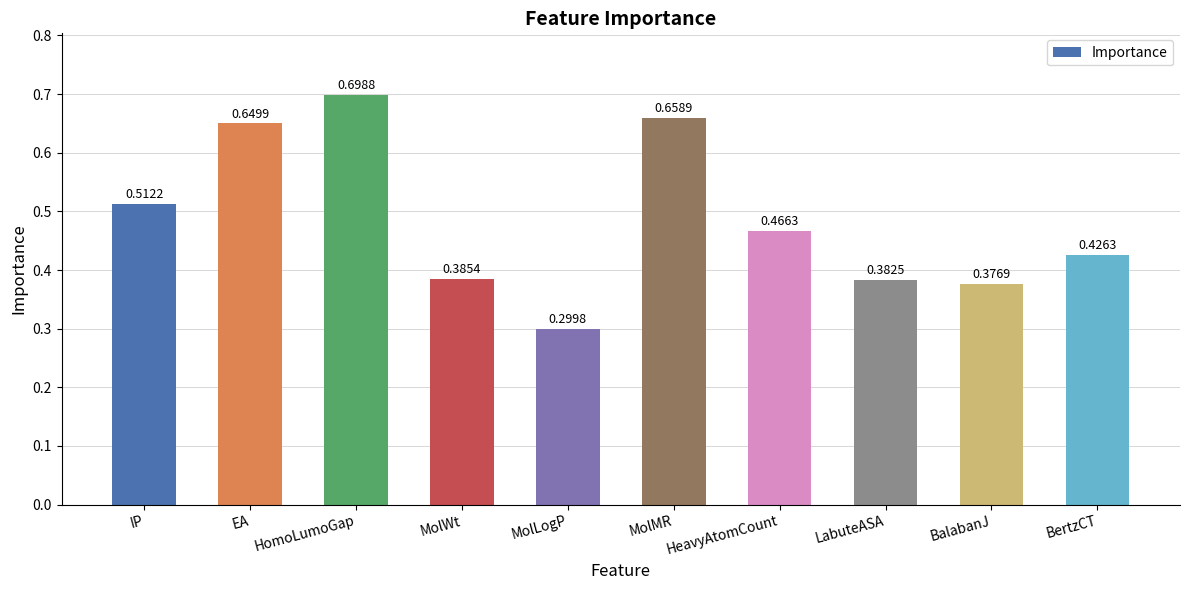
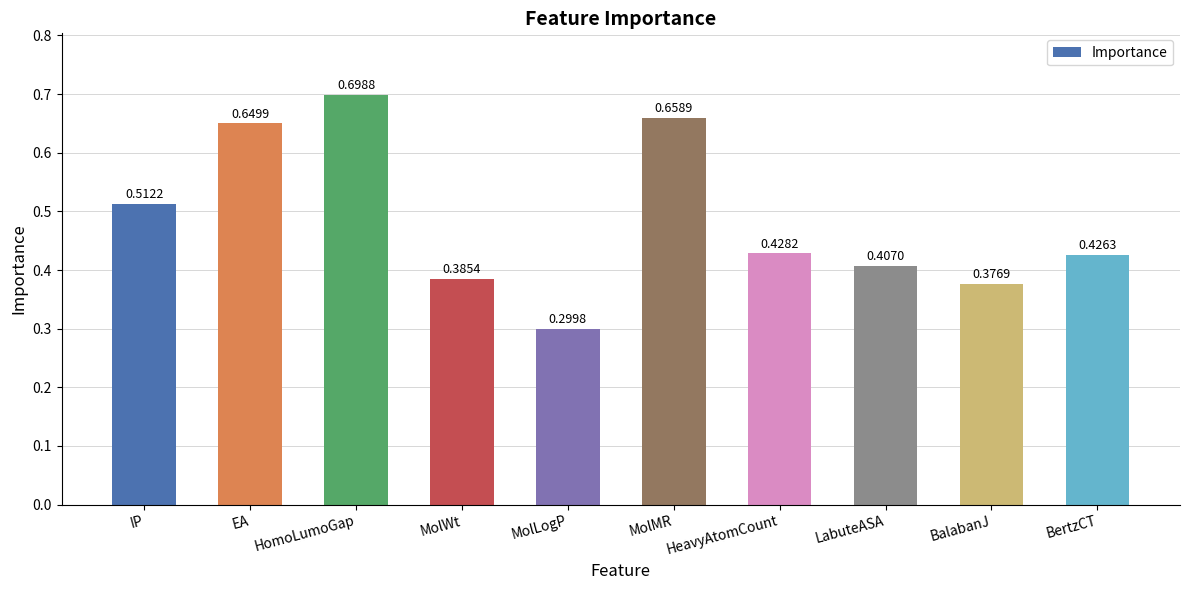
  {
    "IP": 0.5122,
    "EA": 0.6499,
    "HomoLumoGap": 0.6988,
    "MolWt": 0.3854,
    "MolLogP": 0.2998,
    "MolMR": 0.6589,
-   "HeavyAtomCount": 0.4663,
-   "LabuteASA": 0.3825,
+   "HeavyAtomCount": 0.4282,
+   "LabuteASA": 0.4070,
    "BalabanJ": 0.3769,
    "BertzCT": 0.4263
  }
